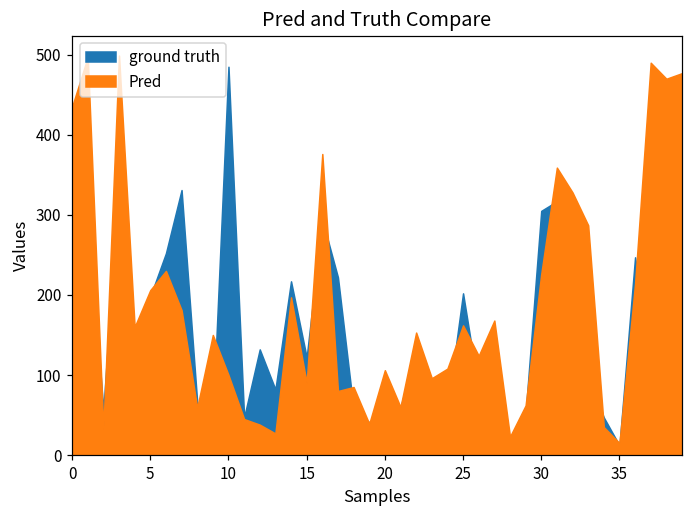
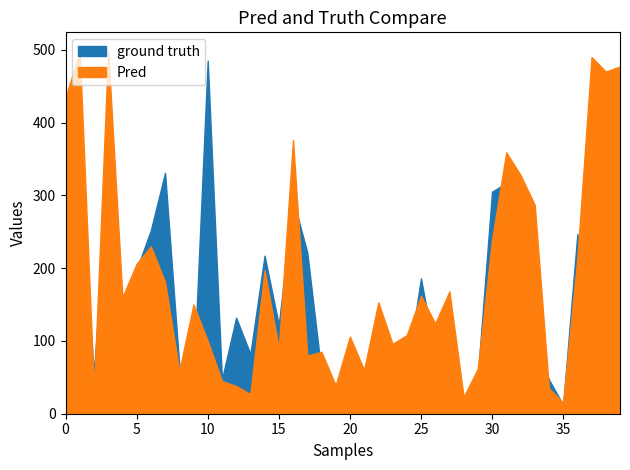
  {
    "ground truth": {
      "10": 490,
      "15": 120,
-     "25": 200,
+     "25": 190,
      "30": 310
    },
    "Pred": {
      "0": 440,
      "5": 210,
      "10": 100,
      "15": 90,
      "20": 110,
      "25": 160,
-     "30": 230
+     "30": 240
    }
  }
